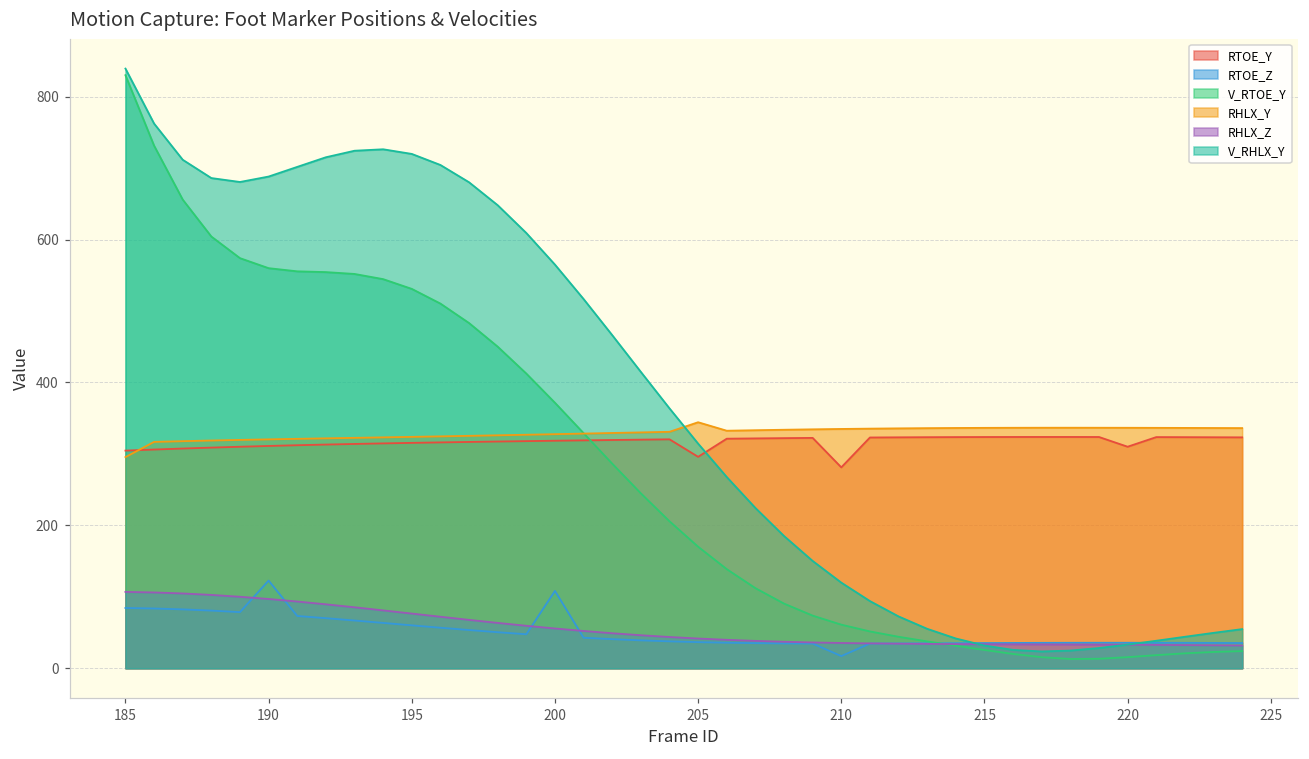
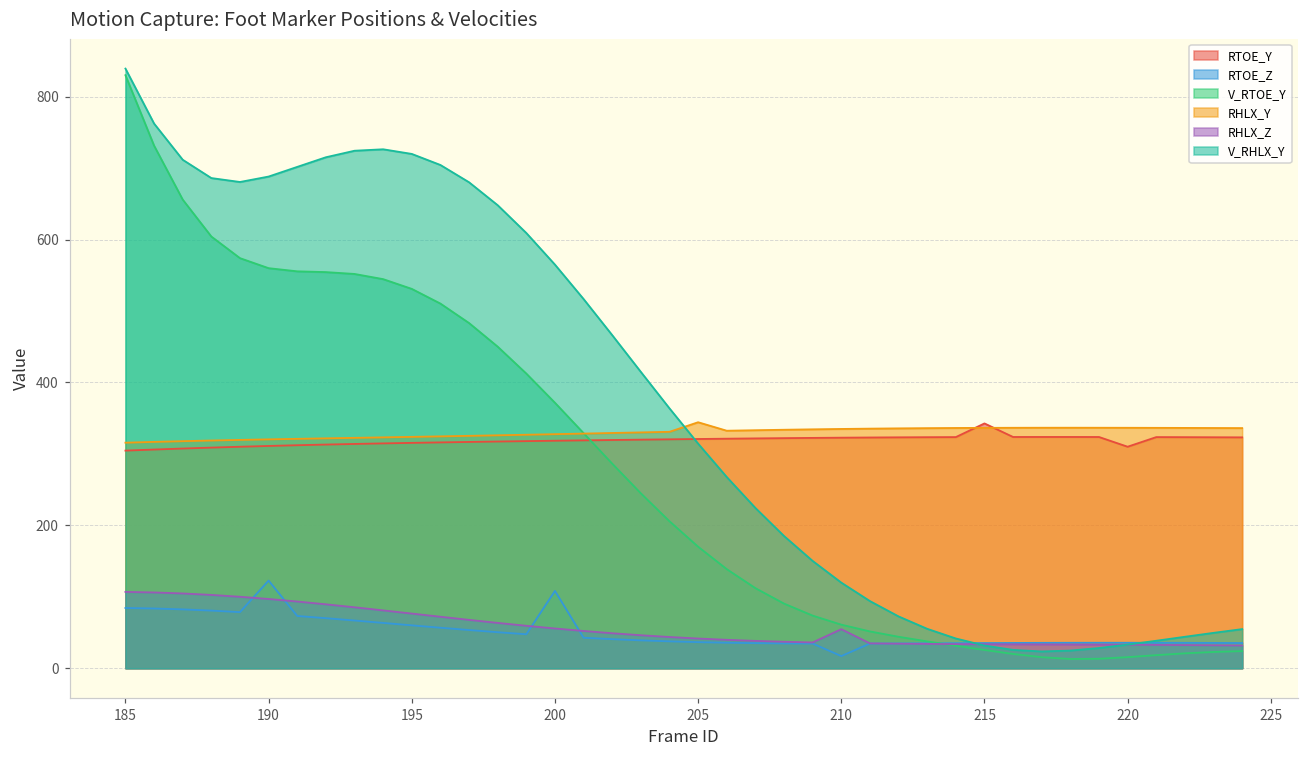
  {
    "RTOE_Y": {
      "185": 300,
      "190": 310,
      "195": 320,
      "200": 320,
-     "205": 300,
-     "210": 280,
-     "215": 320,
+     "205": 320,
+     "210": 320,
+     "215": 340,
      "220": 310
    },
    "RTOE_Z": {
      "185": 80,
      "190": 120,
      "195": 60,
      "200": 110,
      "205": 40,
      "210": 20
    },
    "RHLX_Y": {
-     "185": 300,
+     "185": 320,
      "190": 320,
      "195": 320,
      "200": 330,
      "205": 340,
      "210": 330,
      "215": 340,
      "220": 340
    },
    "RHLX_Z": {
      "185": 110,
      "190": 100,
      "195": 80,
      "200": 60,
      "205": 40,
-     "210": 40
+     "210": 50
    }
  }
